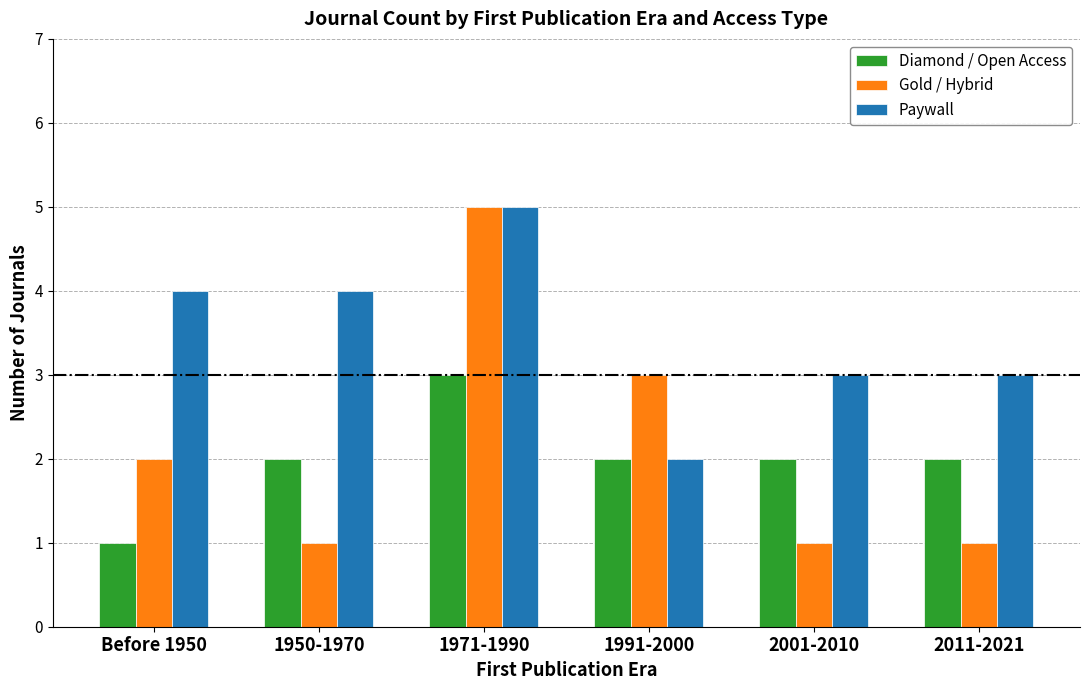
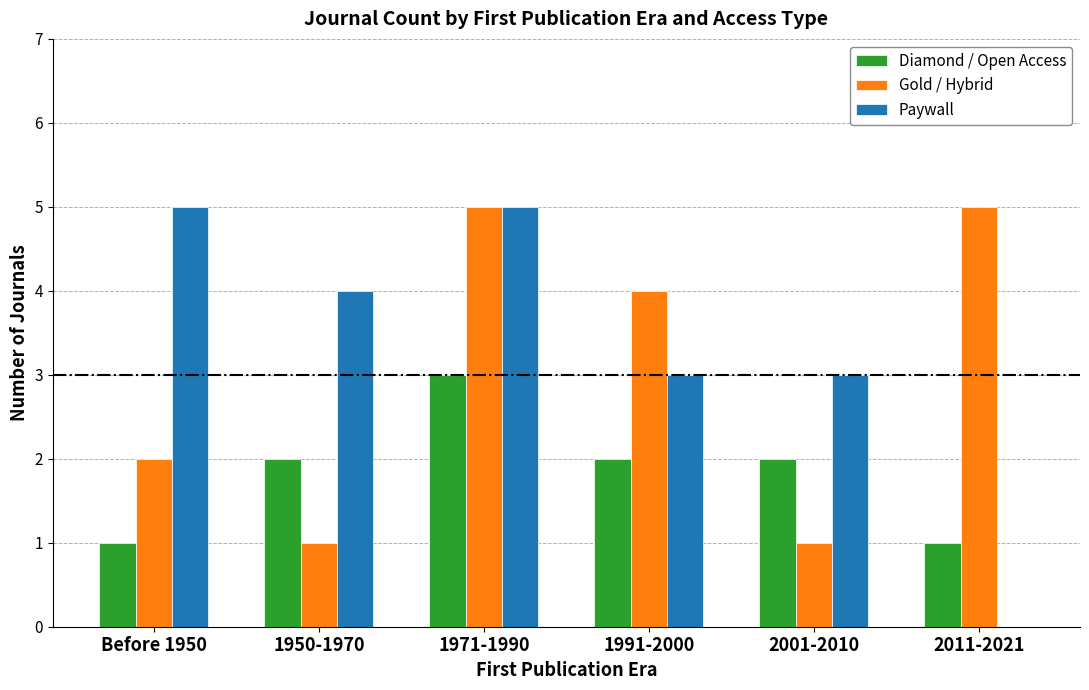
  {
    "Diamond / Open Access": {
      "Before 1950": 1,
      "1950-1970": 2,
      "1971-1990": 3,
      "1991-2000": 2,
      "2001-2010": 2,
-     "2011-2021": 2
+     "2011-2021": 1
    },
    "Gold / Hybrid": {
      "Before 1950": 2,
      "1950-1970": 1,
      "1971-1990": 5,
-     "1991-2000": 3,
+     "1991-2000": 4,
      "2001-2010": 1,
-     "2011-2021": 1
+     "2011-2021": 5
    },
    "Paywall": {
-     "Before 1950": 4,
+     "Before 1950": 5,
      "1950-1970": 4,
      "1971-1990": 5,
-     "1991-2000": 2,
+     "1991-2000": 3,
      "2001-2010": 3,
-     "2011-2021": 3
+     "2011-2021": 0
    }
  }
